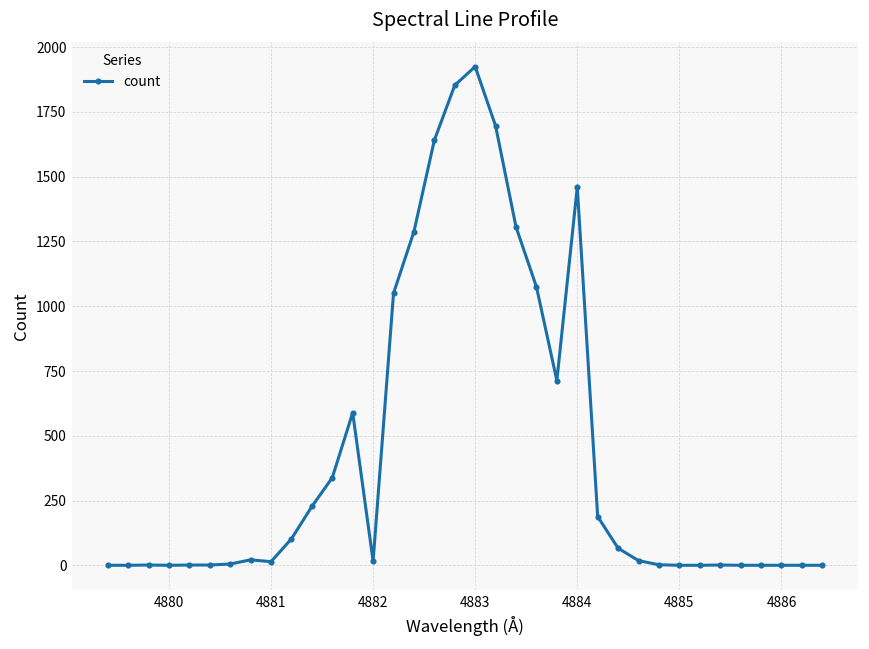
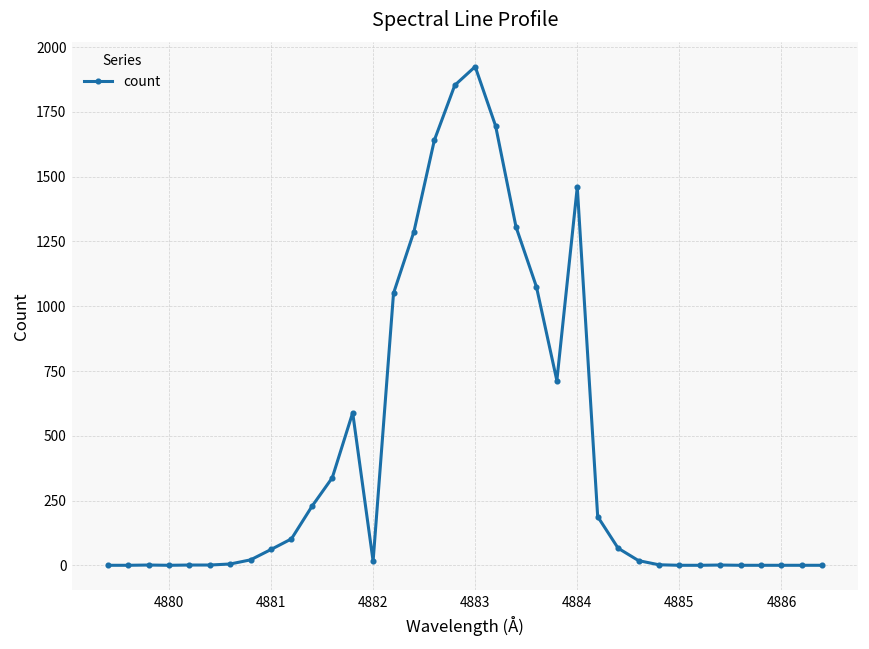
  {
    "4880": 0,
-   "4881": 10,
+   "4881": 60,
    "4882": 20,
    "4883": 1930,
    "4884": 1460,
    "4885": 0,
    "4886": 0
  }
